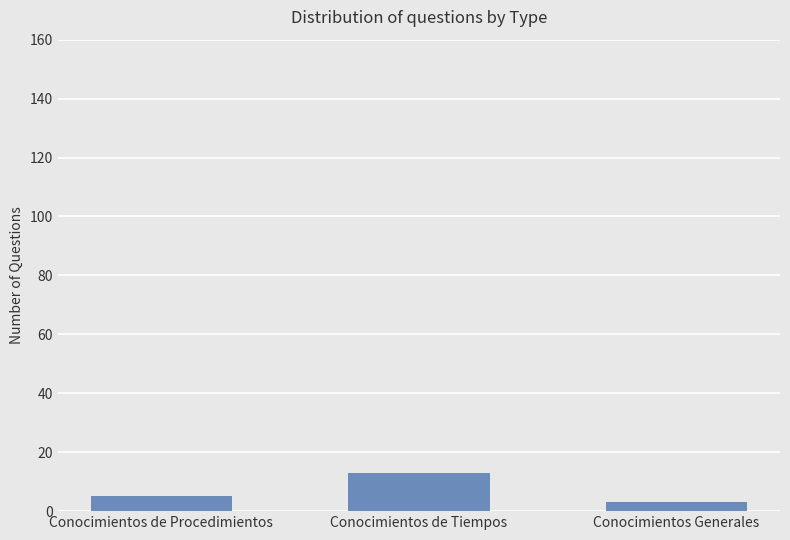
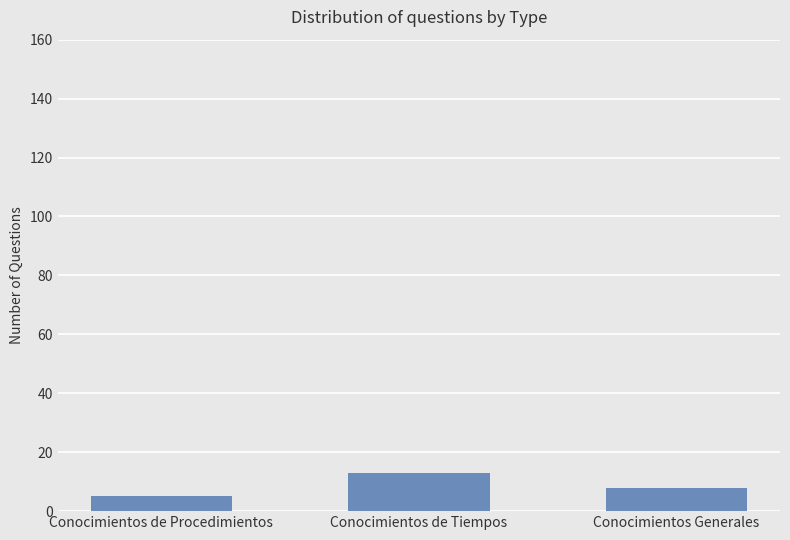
  {
    "Conocimientos de Procedimientos": 5,
    "Conocimientos de Tiempos": 13,
-   "Conocimientos Generales": 3
+   "Conocimientos Generales": 8
  }
